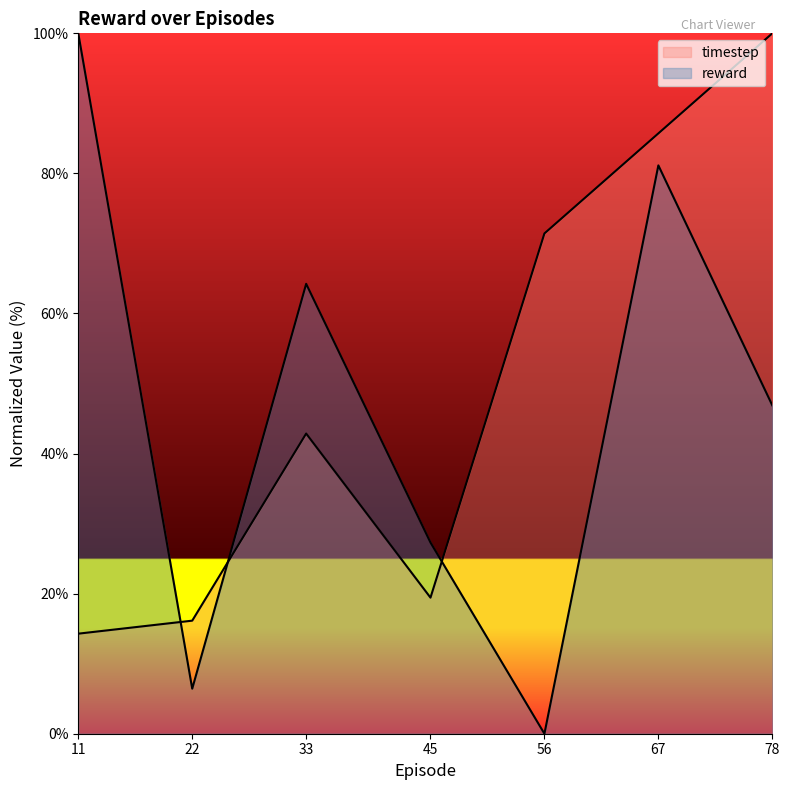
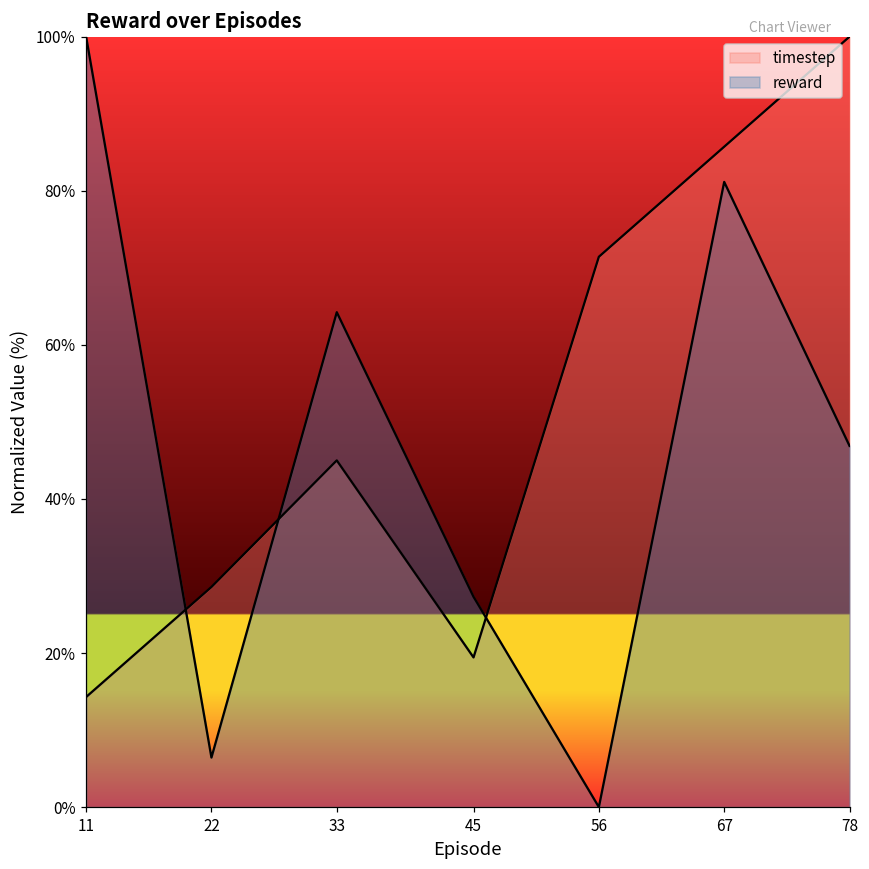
  {
    "timestep": {
      "11": "14%",
-     "22": "16%",
-     "33": "43%",
+     "22": "29%",
+     "33": "45%",
      "45": "19%",
      "56": "71%",
      "67": "86%",
      "78": "100%"
    },
    "reward": {
      "11": "100%",
      "22": "6%",
      "33": "64%",
      "45": "27%",
      "56": "0%",
      "67": "81%",
      "78": "47%"
    }
  }
